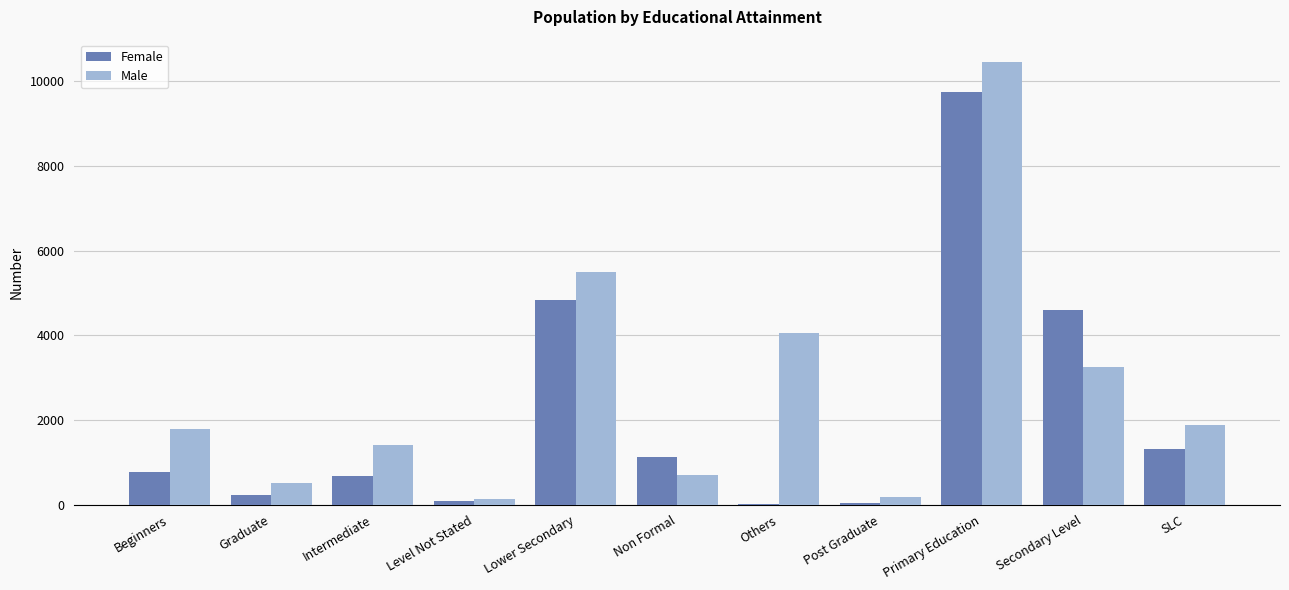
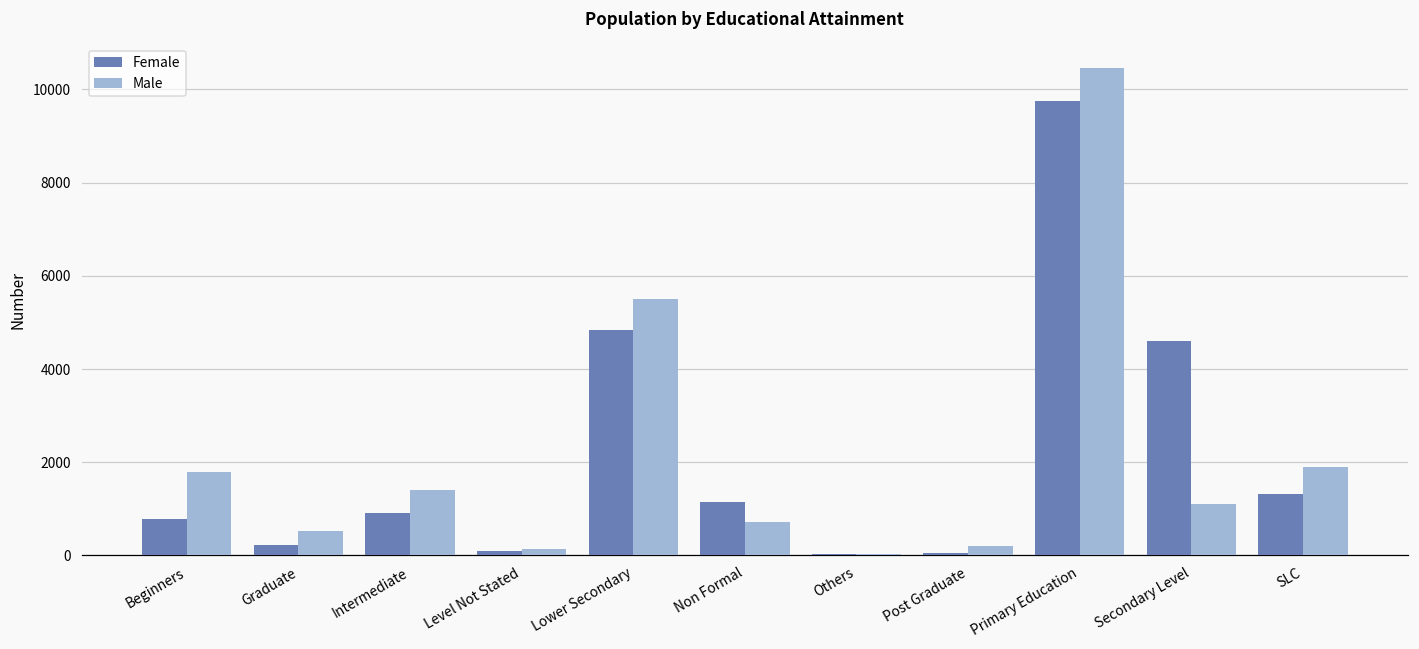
  {
    "Female": {
      "Beginners": 800,
      "Graduate": 200,
-     "Intermediate": 700,
+     "Intermediate": 900,
      "Level Not Stated": 100,
      "Lower Secondary": 4800,
      "Non Formal": 1100,
      "Primary Education": 9800,
      "Secondary Level": 4600,
      "SLC": 1300
    },
    "Male": {
      "Beginners": 1800,
      "Graduate": 500,
      "Intermediate": 1400,
      "Level Not Stated": 100,
      "Lower Secondary": 5500,
      "Non Formal": 700,
-     "Others": 4100,
+     "Others": 0,
      "Post Graduate": 200,
      "Primary Education": 10500,
-     "Secondary Level": 3200,
+     "Secondary Level": 1100,
      "SLC": 1900
    }
  }
